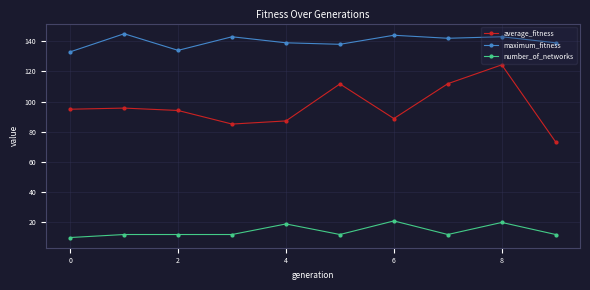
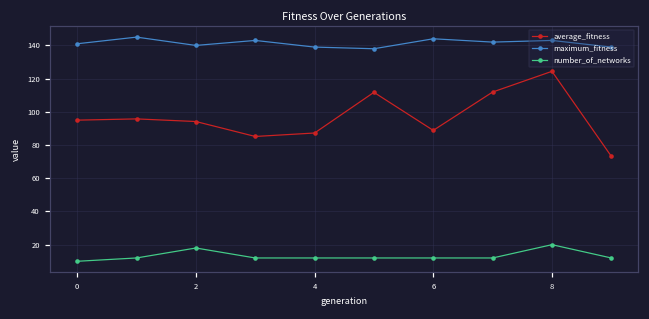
  {
    "average_fitness": {
      "0": 95,
      "2": 94,
      "4": 87,
      "6": 89,
      "8": 124
    },
    "maximum_fitness": {
-     "0": 133,
-     "2": 134,
+     "0": 141,
+     "2": 140,
      "4": 139,
      "6": 144
    },
    "number_of_networks": {
      "0": 10,
-     "2": 12,
-     "4": 19,
-     "6": 21,
+     "2": 18,
+     "4": 12,
+     "6": 12,
      "8": 20
    }
  }
